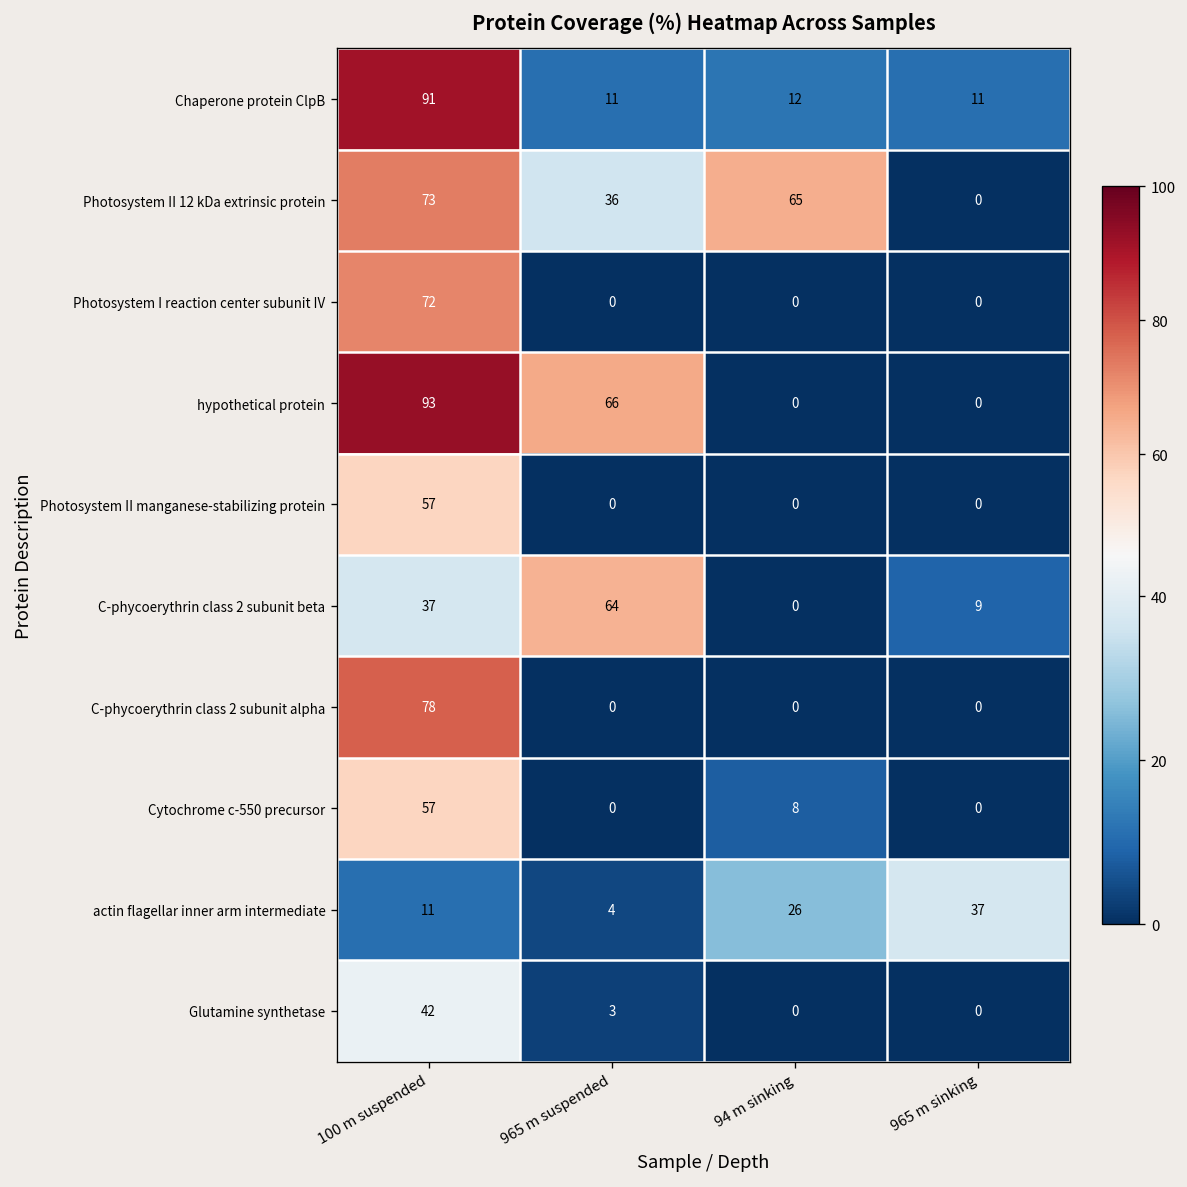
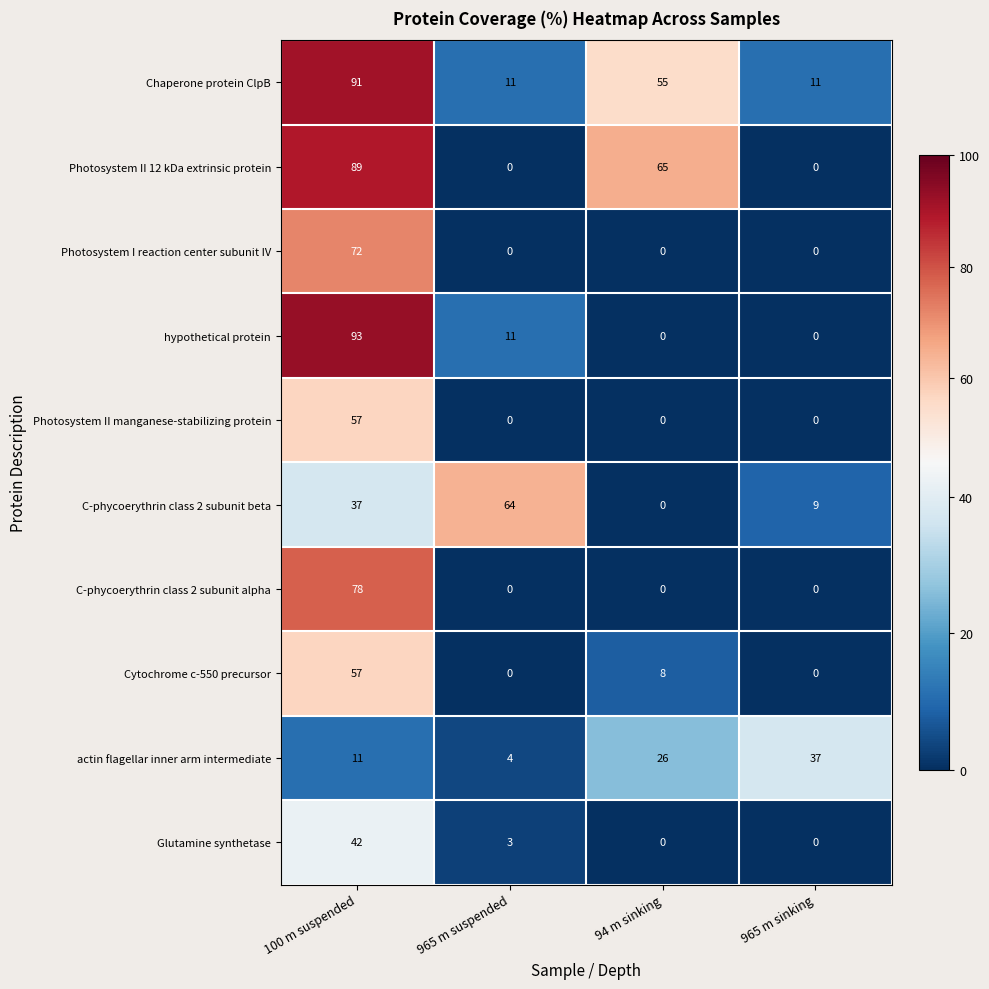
  {
    "Chaperone protein ClpB": {
      "100 m suspended": 91,
      "965 m suspended": 11,
-     "94 m sinking": 12,
+     "94 m sinking": 55,
      "965 m sinking": 11
    },
    "Photosystem II 12 kDa extrinsic protein": {
-     "100 m suspended": 73,
-     "965 m suspended": 36,
+     "100 m suspended": 89,
+     "965 m suspended": 0,
      "94 m sinking": 65,
      "965 m sinking": 0
    },
    "Photosystem I reaction center subunit IV": {
      "100 m suspended": 72,
      "965 m suspended": 0,
      "94 m sinking": 0,
      "965 m sinking": 0
    },
    "hypothetical protein": {
      "100 m suspended": 93,
-     "965 m suspended": 66,
+     "965 m suspended": 11,
      "94 m sinking": 0,
      "965 m sinking": 0
    },
    "Photosystem II manganese-stabilizing protein": {
      "100 m suspended": 57,
      "965 m suspended": 0,
      "94 m sinking": 0,
      "965 m sinking": 0
    },
    "C-phycoerythrin class 2 subunit beta": {
      "100 m suspended": 37,
      "965 m suspended": 64,
      "94 m sinking": 0,
      "965 m sinking": 9
    },
    "C-phycoerythrin class 2 subunit alpha": {
      "100 m suspended": 78,
      "965 m suspended": 0,
      "94 m sinking": 0,
      "965 m sinking": 0
    },
    "Cytochrome c-550 precursor": {
      "100 m suspended": 57,
      "965 m suspended": 0,
      "94 m sinking": 8,
      "965 m sinking": 0
    },
    "actin flagellar inner arm intermediate": {
      "100 m suspended": 11,
      "965 m suspended": 4,
      "94 m sinking": 26,
      "965 m sinking": 37
    },
    "Glutamine synthetase": {
      "100 m suspended": 42,
      "965 m suspended": 3,
      "94 m sinking": 0,
      "965 m sinking": 0
    }
  }
